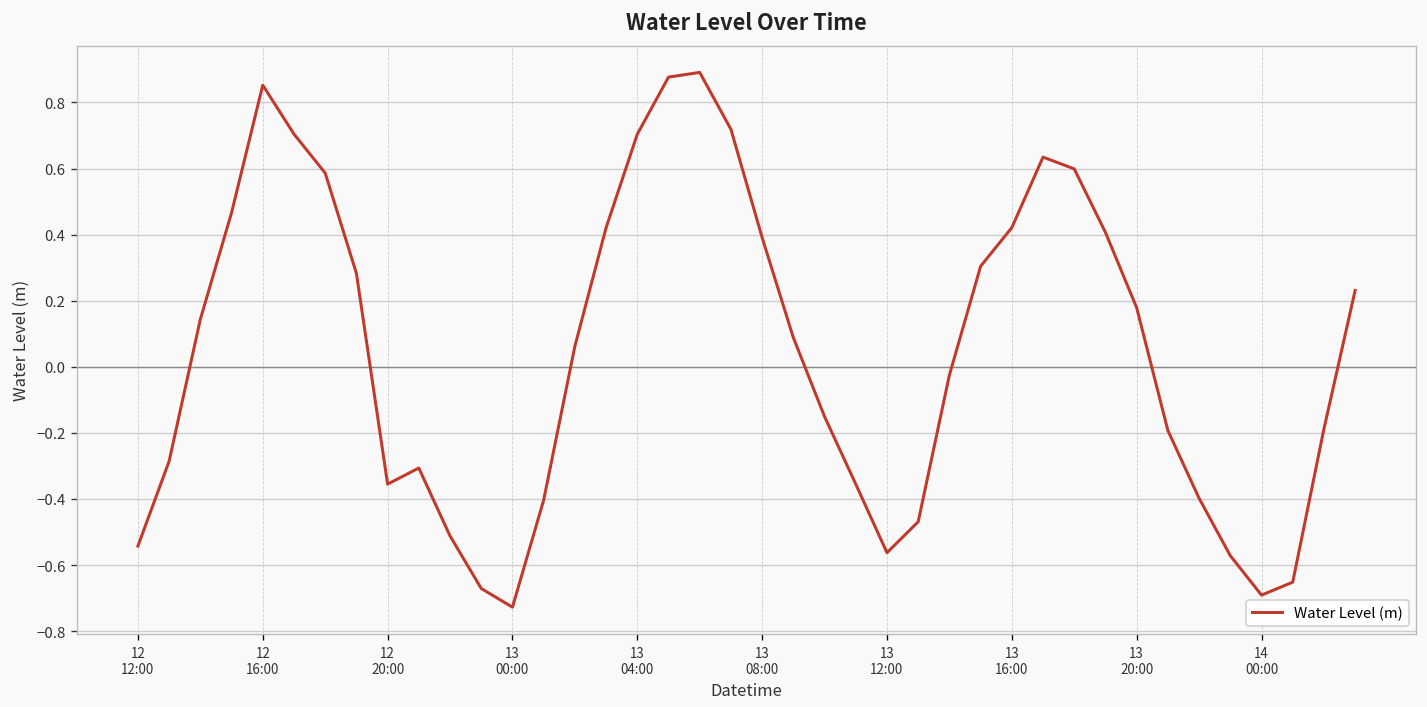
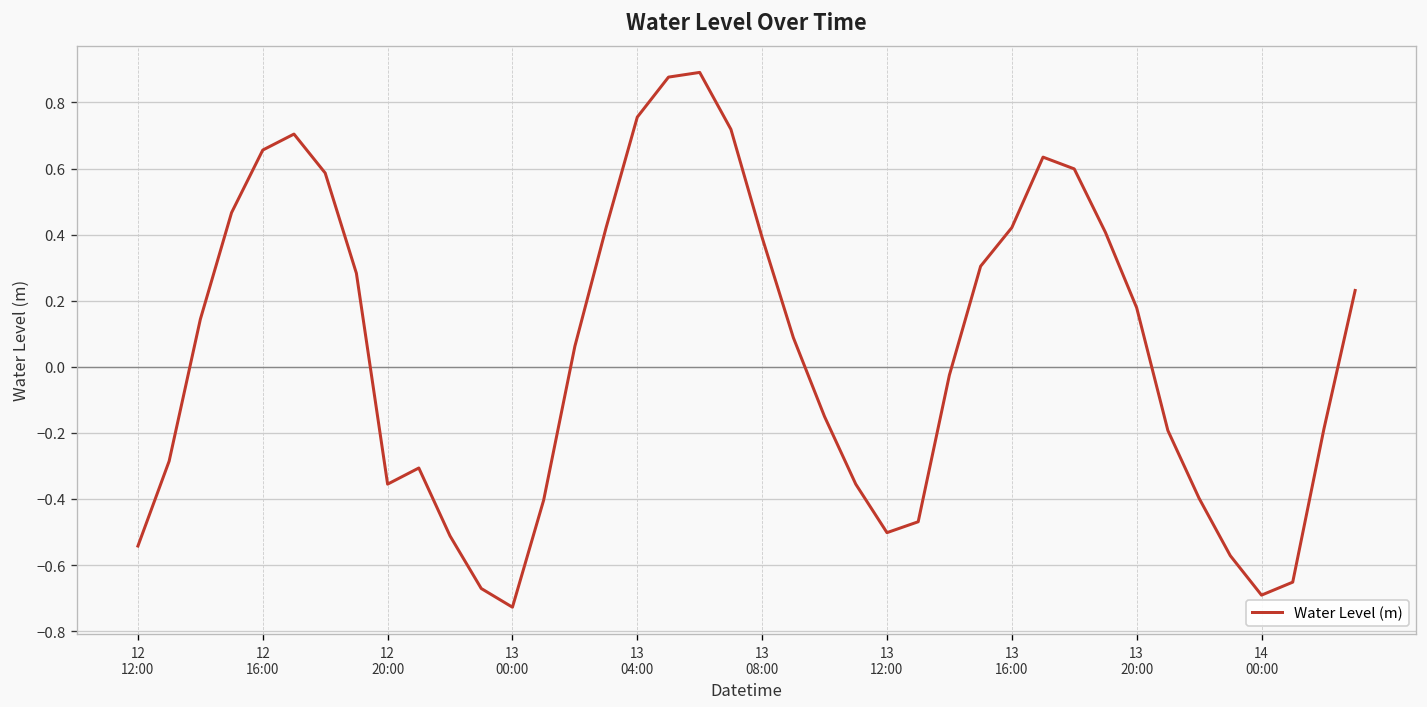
  {
    "12 12:00": -0.54,
-   "12 16:00": 0.85,
+   "12 16:00": 0.66,
    "12 20:00": -0.36,
    "13 00:00": -0.73,
-   "13 04:00": 0.70,
+   "13 04:00": 0.76,
    "13 08:00": 0.39,
-   "13 12:00": -0.56,
+   "13 12:00": -0.50,
    "13 16:00": 0.42,
    "13 20:00": 0.18,
    "14 00:00": -0.69
  }
